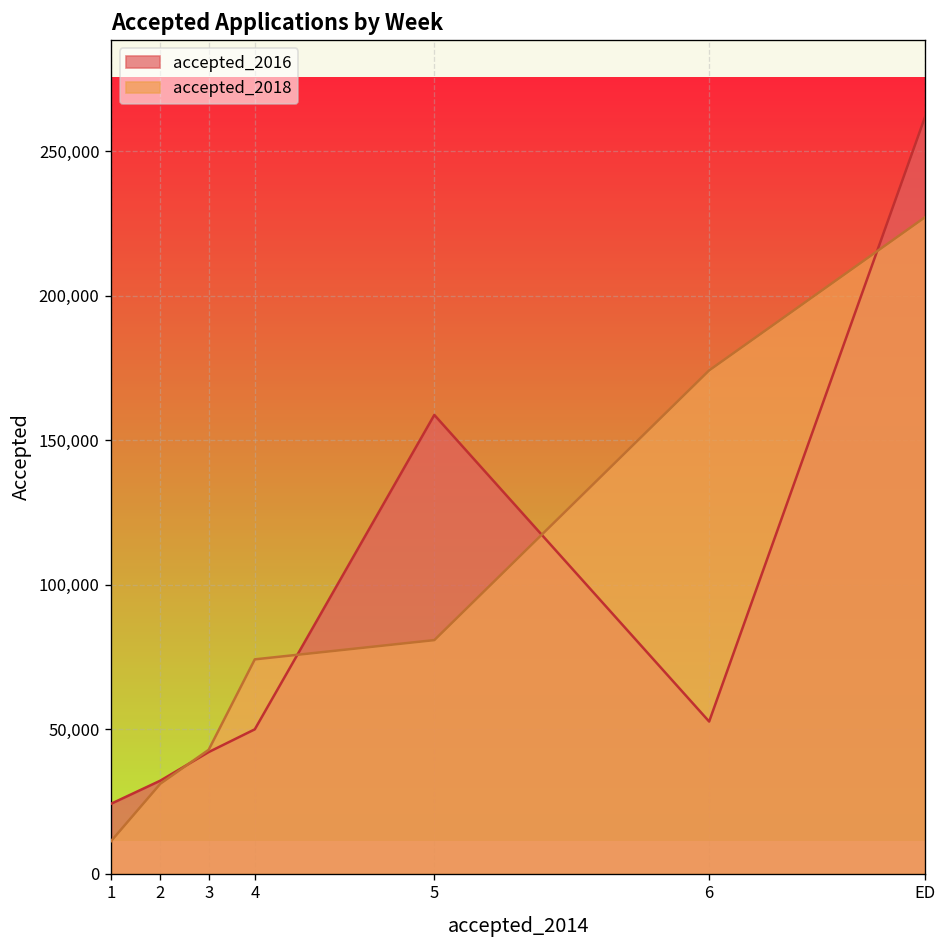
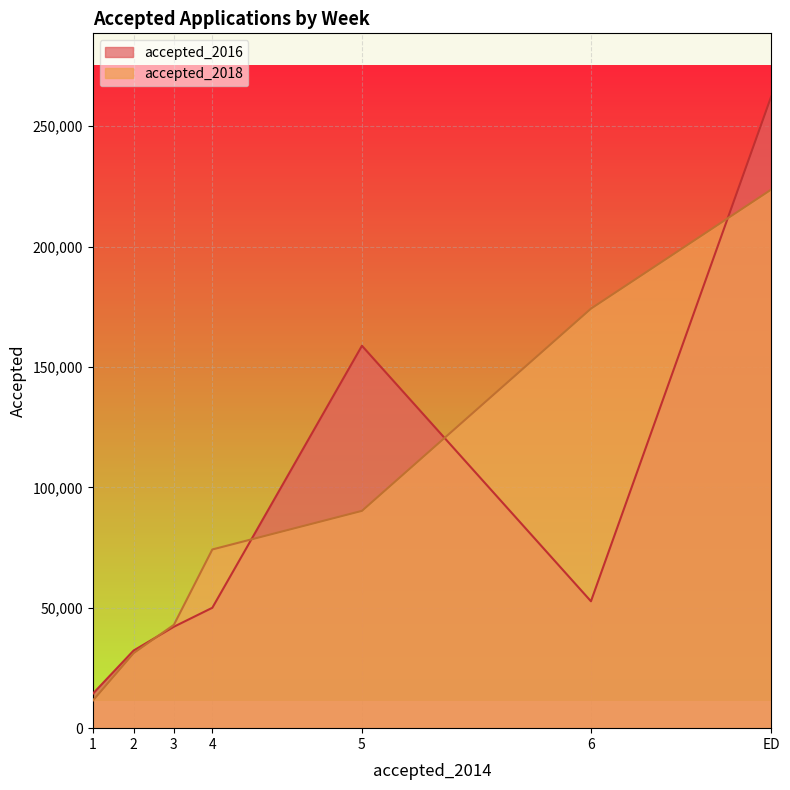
  {
    "accepted_2016": {
-     "1": "24,000",
+     "1": "14,000",
      "2": "32,000",
      "4": "50,000",
      "5": "159,000",
      "6": "53,000",
      "ED": "262,000"
    },
    "accepted_2018": {
      "1": "11,000",
      "2": "31,000",
      "4": "74,000",
-     "5": "81,000",
+     "5": "90,000",
      "6": "174,000",
-     "ED": "227,000"
+     "ED": "224,000"
    }
  }
